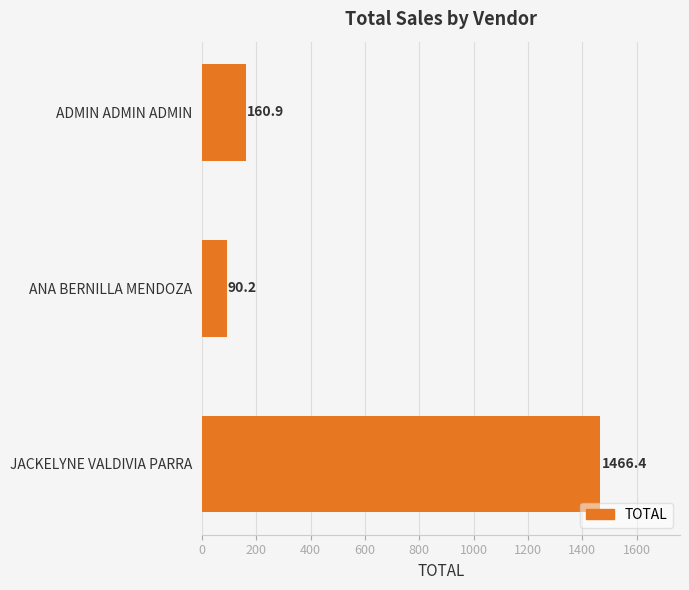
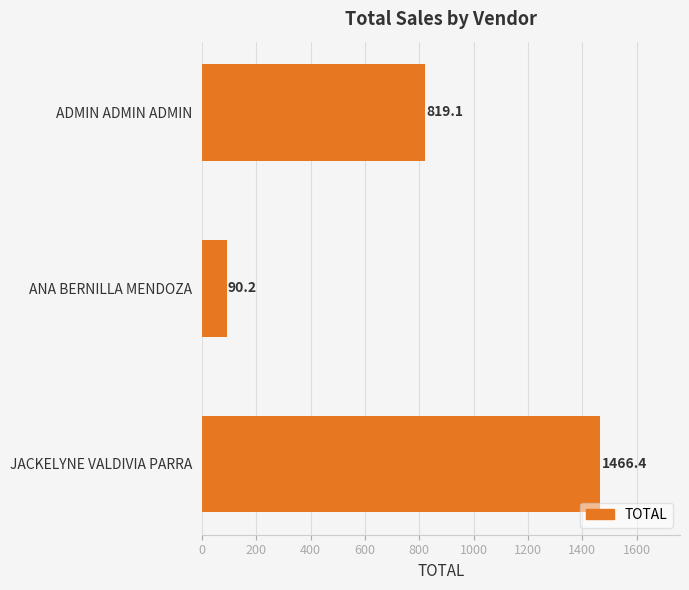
  {
-   "ADMIN ADMIN ADMIN": 160.9,
+   "ADMIN ADMIN ADMIN": 819.1,
    "ANA BERNILLA MENDOZA": 90.2,
    "JACKELYNE VALDIVIA PARRA": 1466.4
  }
